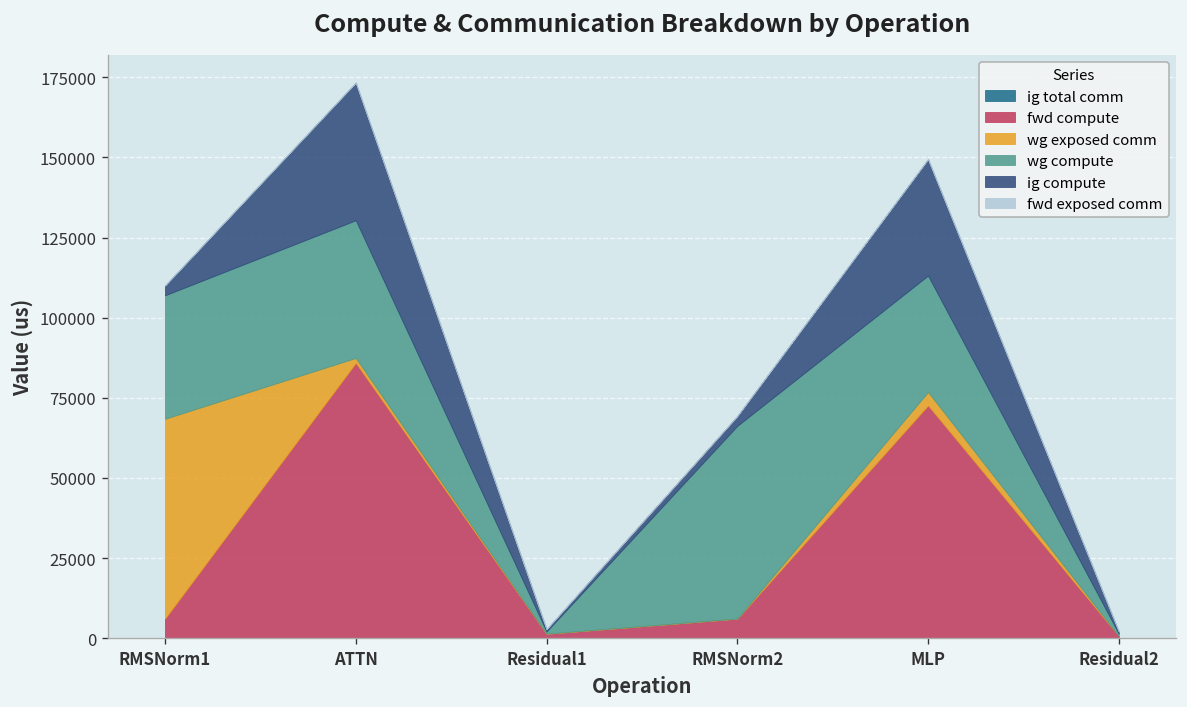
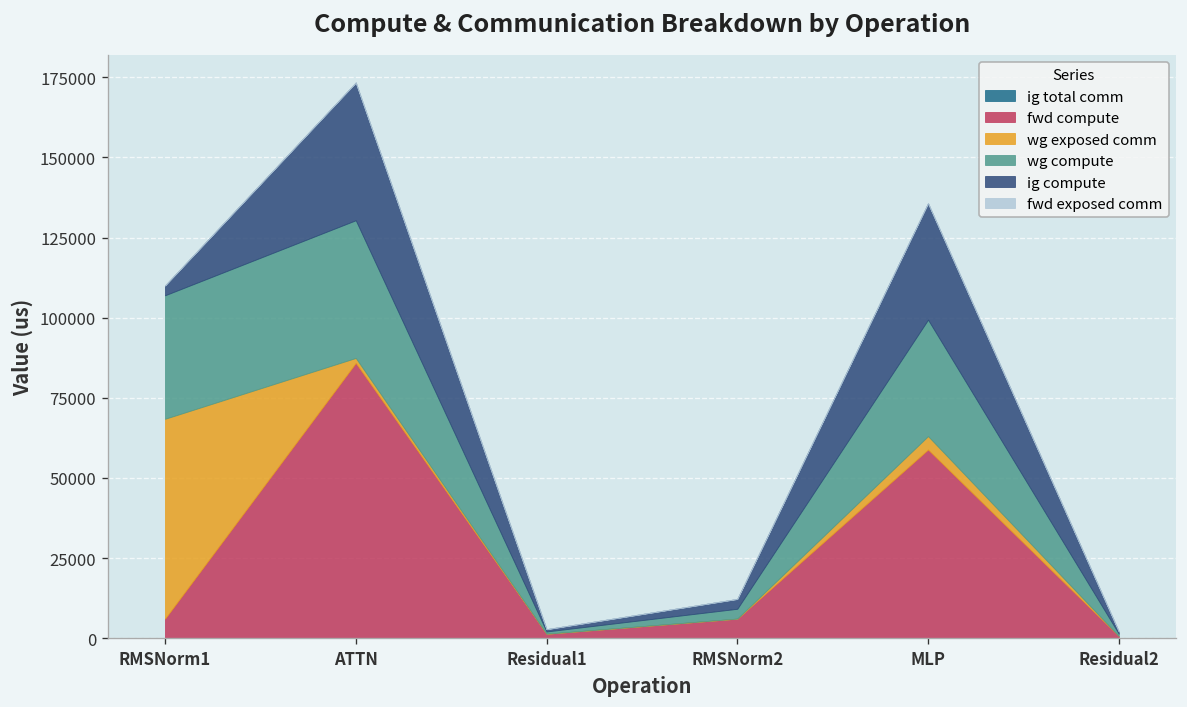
  {
    "ig total comm": {
      "RMSNorm1": 0,
      "ATTN": 0,
      "Residual1": 0,
      "RMSNorm2": 0,
      "MLP": 0
    },
    "fwd compute": {
      "RMSNorm1": 6000,
      "ATTN": 86000,
-     "MLP": 73000
+     "MLP": 59000
    },
    "wg exposed comm": {
      "RMSNorm1": 62000,
      "ATTN": 2000,
      "MLP": 4000
    },
    "wg compute": {
      "RMSNorm1": 39000,
      "ATTN": 43000,
-     "RMSNorm2": 60000,
+     "RMSNorm2": 3000,
      "MLP": 36000
    }
  }
